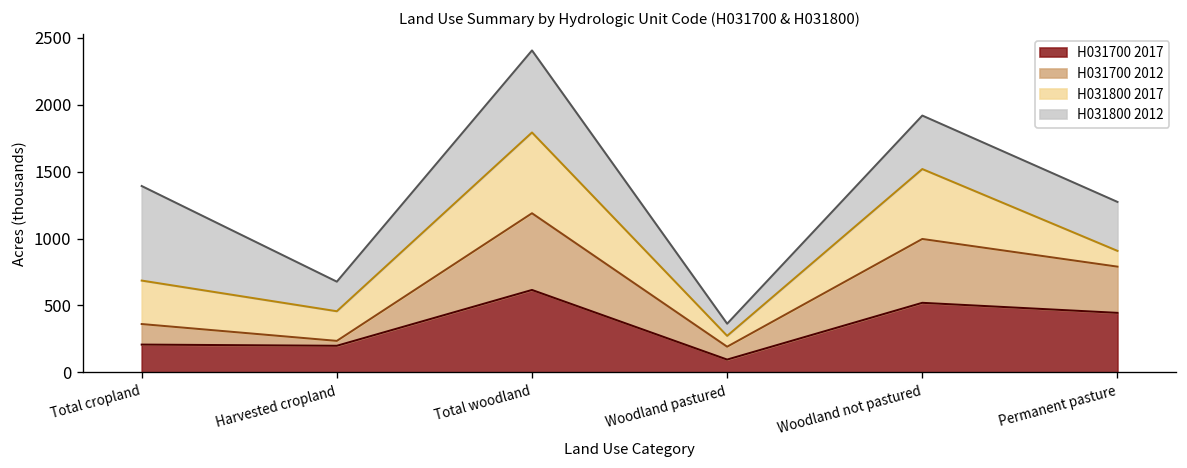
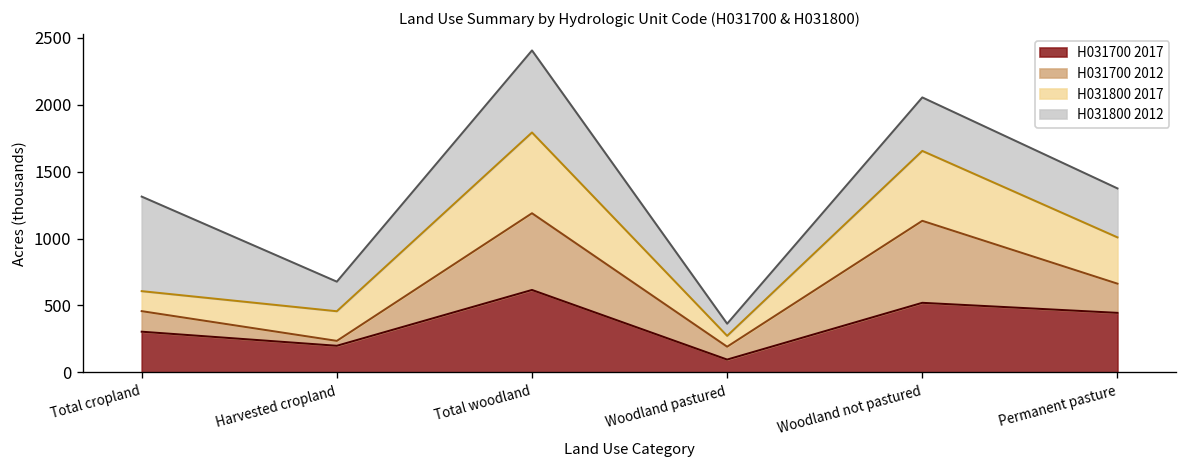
  {
    "H031700 2017": {
-     "Total cropland": 210,
+     "Total cropland": 300,
      "Harvested cropland": 200,
      "Total woodland": 620,
      "Woodland pastured": 100,
      "Woodland not pastured": 520,
      "Permanent pasture": 440
    },
    "H031700 2012": {
      "Total cropland": 150,
      "Harvested cropland": 40,
      "Total woodland": 570,
      "Woodland pastured": 100,
-     "Woodland not pastured": 480,
-     "Permanent pasture": 350
+     "Woodland not pastured": 610,
+     "Permanent pasture": 220
    },
    "H031800 2017": {
-     "Total cropland": 320,
+     "Total cropland": 150,
      "Harvested cropland": 220,
      "Total woodland": 600,
      "Woodland pastured": 80,
      "Woodland not pastured": 520,
-     "Permanent pasture": 120
+     "Permanent pasture": 350
    },
    "H031800 2012": {
      "Total cropland": 710,
      "Harvested cropland": 220,
      "Total woodland": 610,
      "Woodland pastured": 90,
      "Woodland not pastured": 400,
      "Permanent pasture": 370
    }
  }
